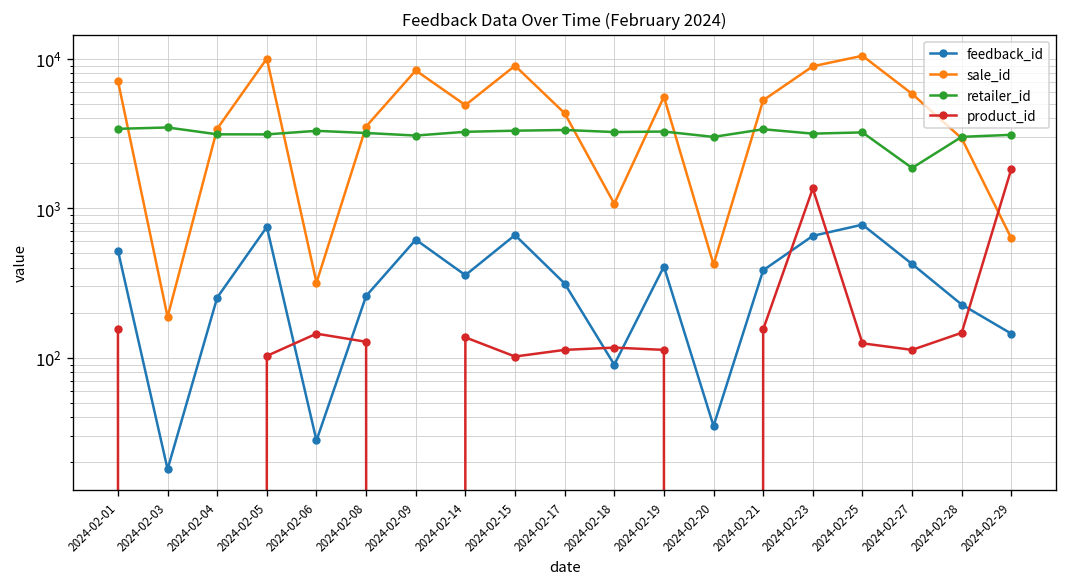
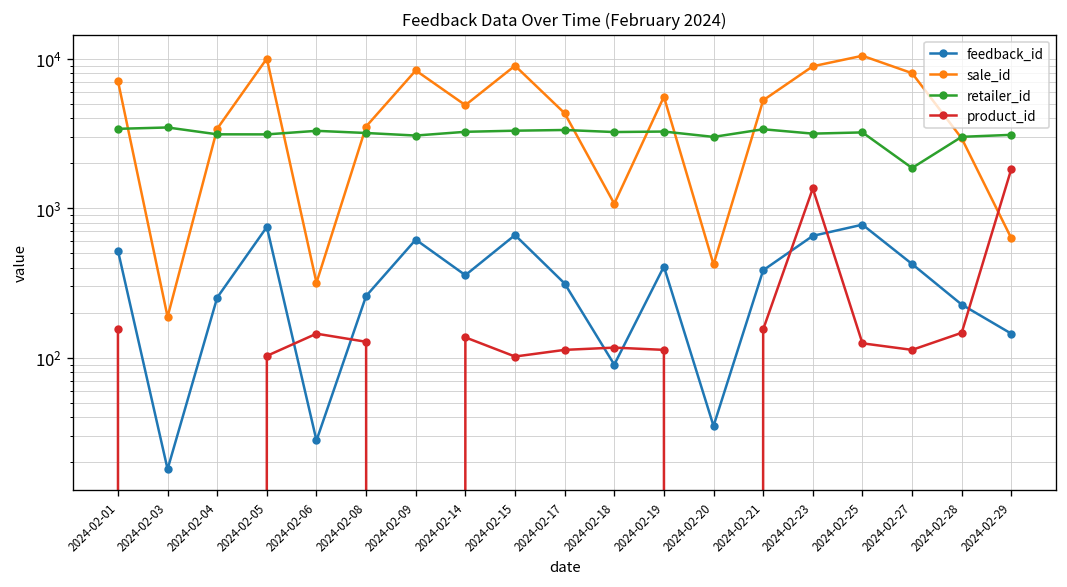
  {
    "feedback_id": {
      "2024-02-01": 520,
      "2024-02-03": 18,
      "2024-02-04": 250,
      "2024-02-05": 800,
      "2024-02-06": 28,
      "2024-02-08": 260,
      "2024-02-09": 600,
      "2024-02-14": 360,
      "2024-02-15": 700,
      "2024-02-17": 310,
      "2024-02-18": 90,
      "2024-02-19": 410,
      "2024-02-20": 35,
      "2024-02-21": 390,
      "2024-02-23": 700,
      "2024-02-25": 800,
      "2024-02-27": 420,
      "2024-02-28": 230,
      "2024-02-29": 150
    },
    "sale_id": {
      "2024-02-01": 7000,
      "2024-02-03": 190,
      "2024-02-04": 3400,
      "2024-02-05": 10000,
      "2024-02-06": 320,
      "2024-02-08": 3500,
      "2024-02-09": 8000,
      "2024-02-14": 4900,
      "2024-02-15": 9000,
      "2024-02-17": 4300,
      "2024-02-18": 1100,
      "2024-02-19": 6000,
      "2024-02-20": 420,
      "2024-02-21": 5300,
      "2024-02-23": 9000,
      "2024-02-25": 10000,
-     "2024-02-27": 6000,
+     "2024-02-27": 8000,
      "2024-02-29": 600
    },
    "retailer_id": {
      "2024-02-01": 3400,
      "2024-02-03": 3500,
      "2024-02-04": 3100,
      "2024-02-05": 3100,
      "2024-02-06": 3300,
      "2024-02-08": 3200,
      "2024-02-09": 3100,
      "2024-02-14": 3200,
      "2024-02-15": 3300,
      "2024-02-17": 3300,
      "2024-02-18": 3200,
      "2024-02-19": 3300,
      "2024-02-20": 3000,
      "2024-02-21": 3400,
      "2024-02-23": 3200,
      "2024-02-25": 3200,
      "2024-02-27": 1900,
      "2024-02-29": 3100
    },
    "product_id": {
      "2024-02-01": 160,
      "2024-02-05": 100,
      "2024-02-06": 150,
      "2024-02-08": 130,
      "2024-02-14": 140,
      "2024-02-15": 100,
      "2024-02-17": 110,
      "2024-02-18": 120,
      "2024-02-19": 110,
      "2024-02-21": 160,
      "2024-02-23": 1400,
      "2024-02-25": 130,
      "2024-02-27": 110,
      "2024-02-28": 150,
      "2024-02-29": 1800
    }
  }
